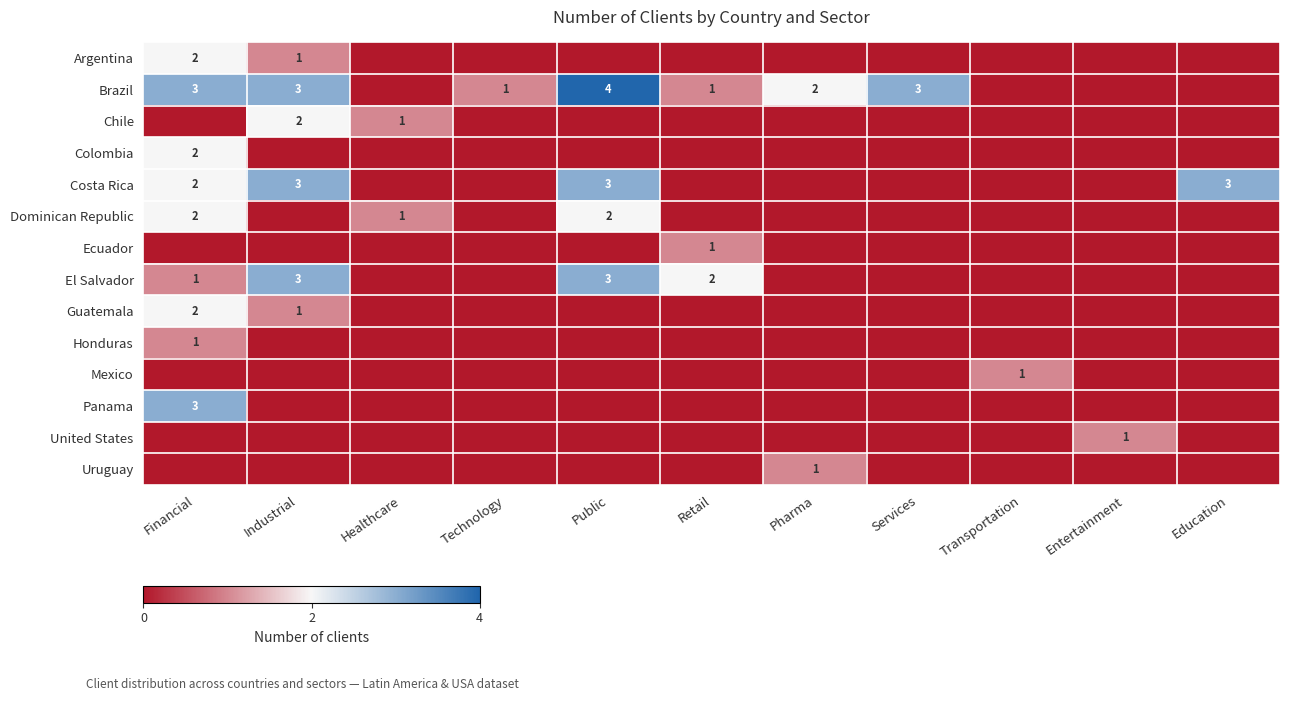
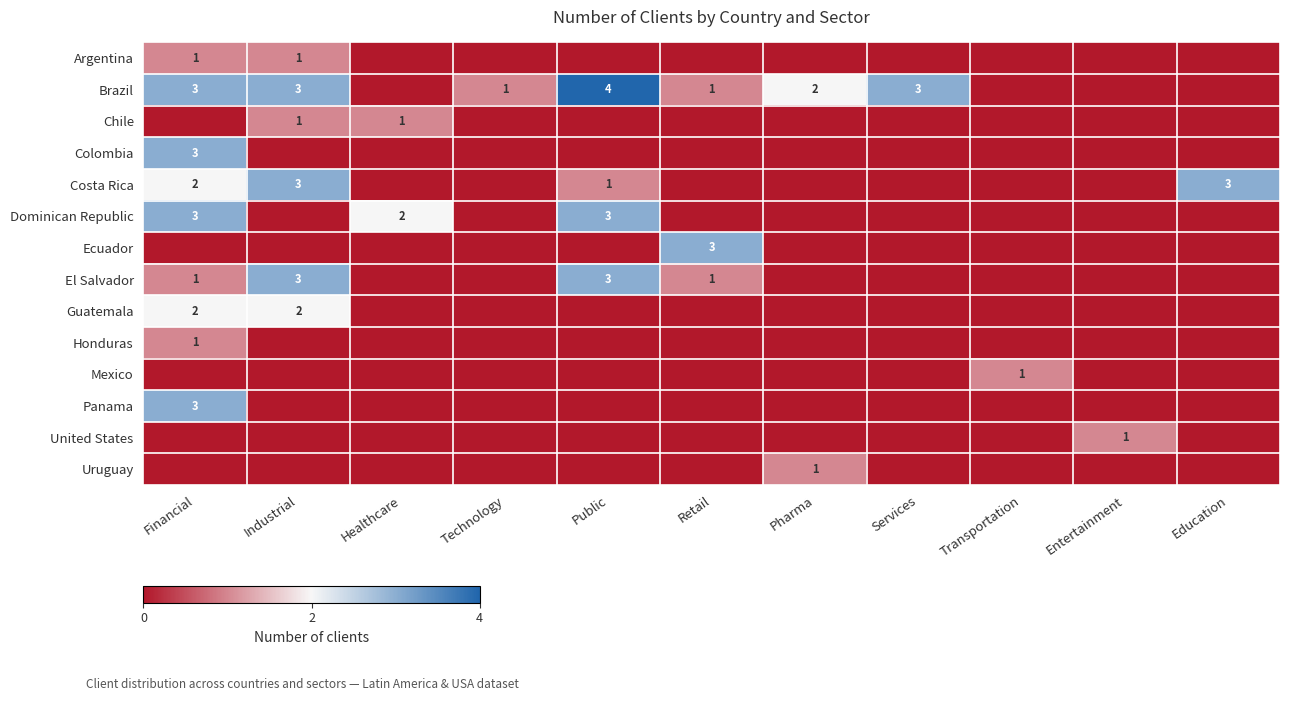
  {
    "Argentina": {
-     "Financial": 2,
+     "Financial": 1,
      "Industrial": 1
    },
    "Brazil": {
      "Financial": 3,
      "Industrial": 3,
      "Technology": 1,
      "Public": 4,
      "Retail": 1,
      "Pharma": 2,
      "Services": 3
    },
    "Chile": {
-     "Industrial": 2,
+     "Industrial": 1,
      "Healthcare": 1
    },
    "Colombia": {
-     "Financial": 2
+     "Financial": 3
    },
    "Costa Rica": {
      "Financial": 2,
      "Industrial": 3,
-     "Public": 3,
+     "Public": 1,
      "Education": 3
    },
    "Dominican Republic": {
-     "Financial": 2,
-     "Healthcare": 1,
-     "Public": 2
+     "Financial": 3,
+     "Healthcare": 2,
+     "Public": 3
    },
    "Ecuador": {
-     "Retail": 1
+     "Retail": 3
    },
    "El Salvador": {
      "Financial": 1,
      "Industrial": 3,
      "Public": 3,
-     "Retail": 2
+     "Retail": 1
    },
    "Guatemala": {
      "Financial": 2,
-     "Industrial": 1
+     "Industrial": 2
    },
    "Honduras": {
      "Financial": 1
    },
    "Mexico": {
      "Transportation": 1
    },
    "Panama": {
      "Financial": 3
    },
    "United States": {
      "Entertainment": 1
    },
    "Uruguay": {
      "Pharma": 1
    }
  }
